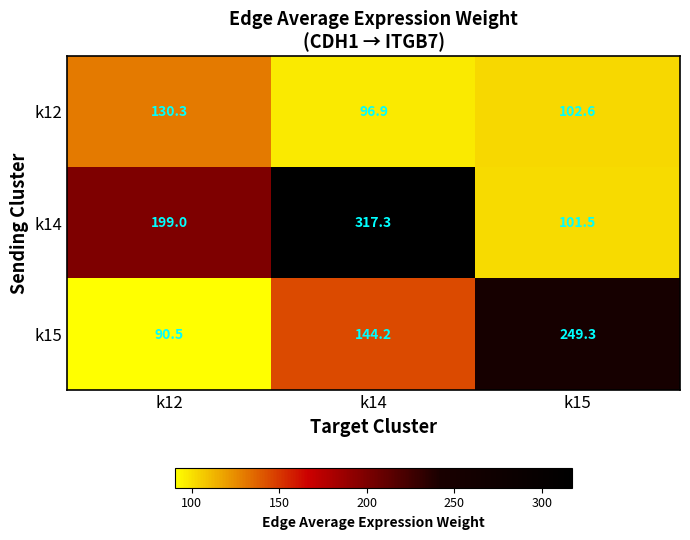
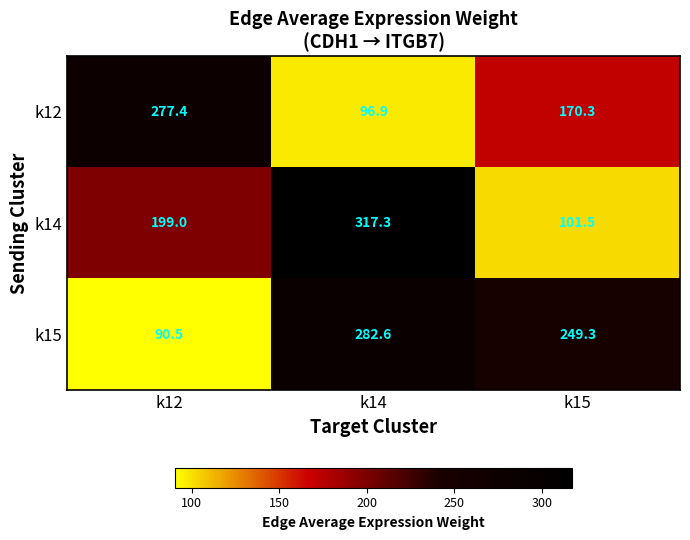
  {
    "k12": {
-     "k12": 130.3,
+     "k12": 277.4,
      "k14": 96.9,
-     "k15": 102.6
+     "k15": 170.3
    },
    "k14": {
      "k12": 199.0,
      "k14": 317.3,
      "k15": 101.5
    },
    "k15": {
      "k12": 90.5,
-     "k14": 144.2,
+     "k14": 282.6,
      "k15": 249.3
    }
  }
